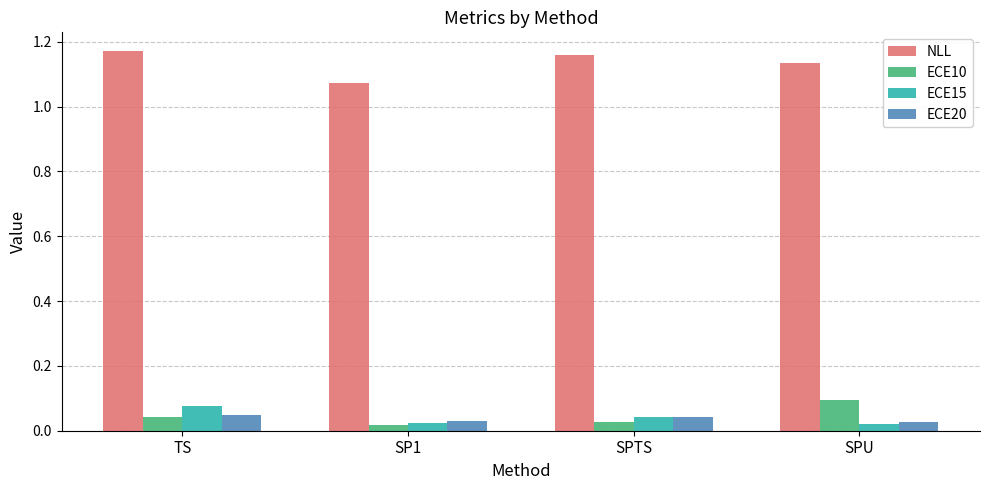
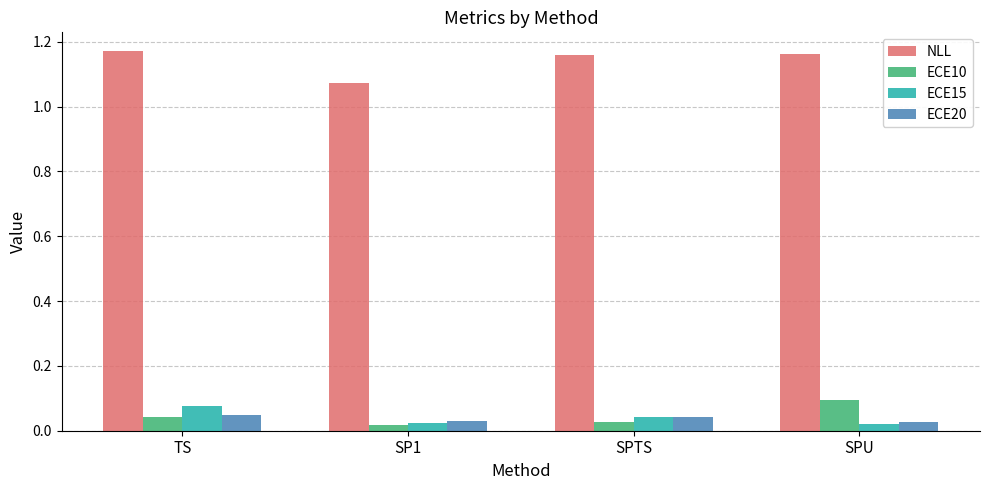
  {
    "NLL": {
      "TS": 1.17,
      "SP1": 1.07,
      "SPTS": 1.16,
-     "SPU": 1.14
+     "SPU": 1.16
    },
    "ECE10": {
      "TS": 0.04,
      "SP1": 0.02,
      "SPTS": 0.03,
      "SPU": 0.09
    },
    "ECE15": {
      "TS": 0.08,
      "SP1": 0.03,
      "SPTS": 0.04,
      "SPU": 0.02
    },
    "ECE20": {
      "TS": 0.05,
      "SP1": 0.03,
      "SPTS": 0.04,
      "SPU": 0.03
    }
  }
